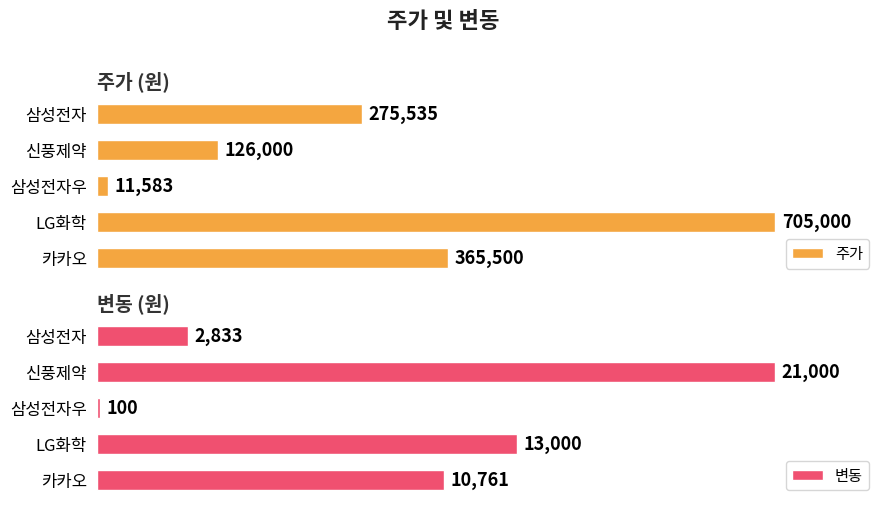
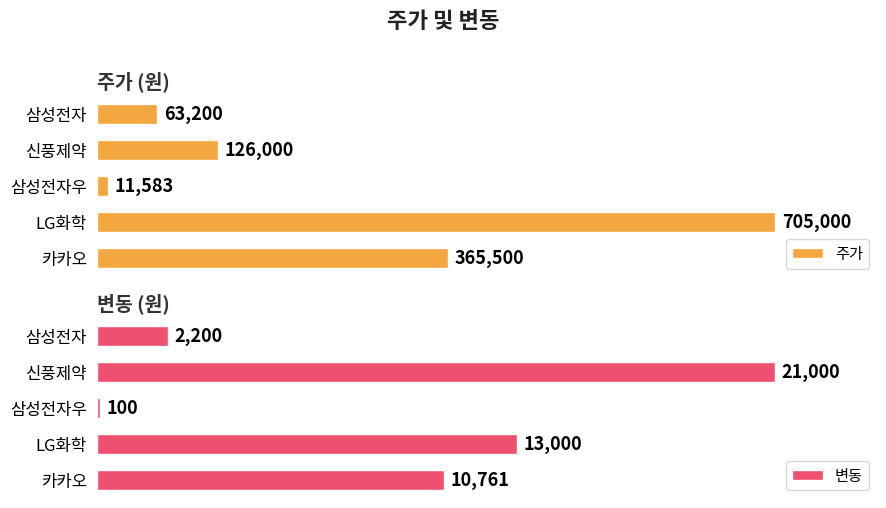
  {
    "주가 (원)": {
-     "삼성전자": "275,535",
+     "삼성전자": "63,200",
      "신풍제약": "126,000",
      "삼성전자우": "11,583",
      "LG화학": "705,000",
      "카카오": "365,500"
    },
    "변동 (원)": {
-     "삼성전자": "2,833",
+     "삼성전자": "2,200",
      "신풍제약": "21,000",
      "삼성전자우": "100",
      "LG화학": "13,000",
      "카카오": "10,761"
    }
  }
